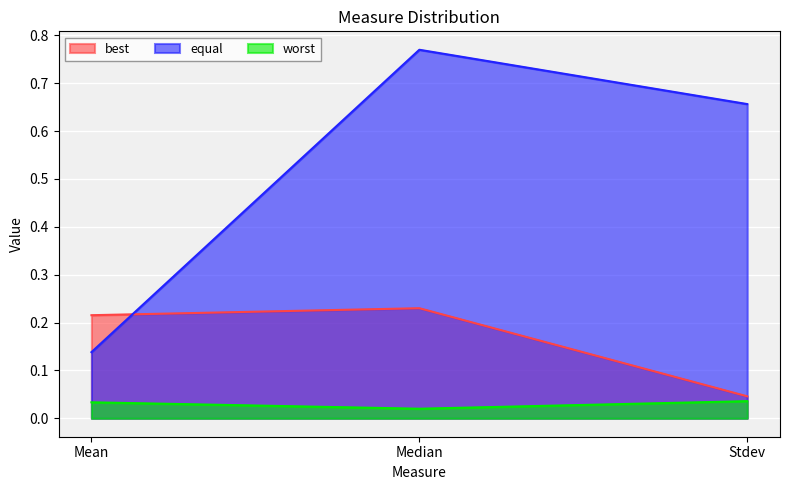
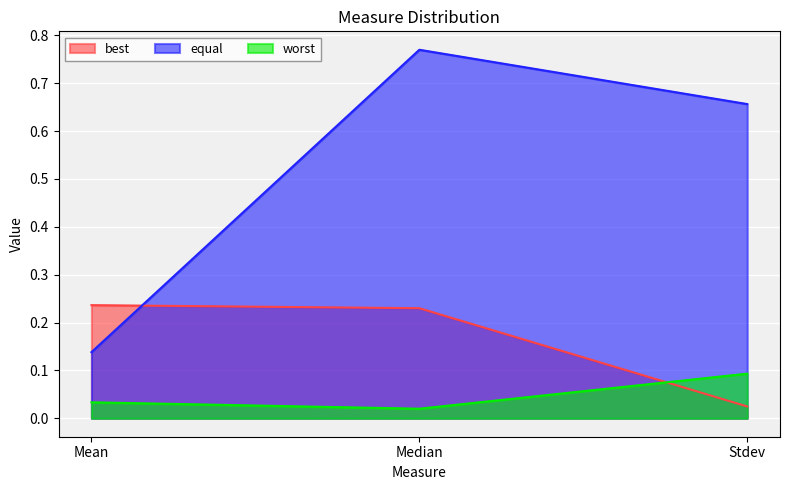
  {
    "best": {
-     "Mean": 0.22,
+     "Mean": 0.24,
      "Median": 0.23,
-     "Stdev": 0.05
+     "Stdev": 0.02
    },
    "equal": {
      "Mean": 0.14,
      "Median": 0.77,
      "Stdev": 0.66
    },
    "worst": {
      "Mean": 0.03,
      "Median": 0.02,
-     "Stdev": 0.04
+     "Stdev": 0.09
    }
  }
